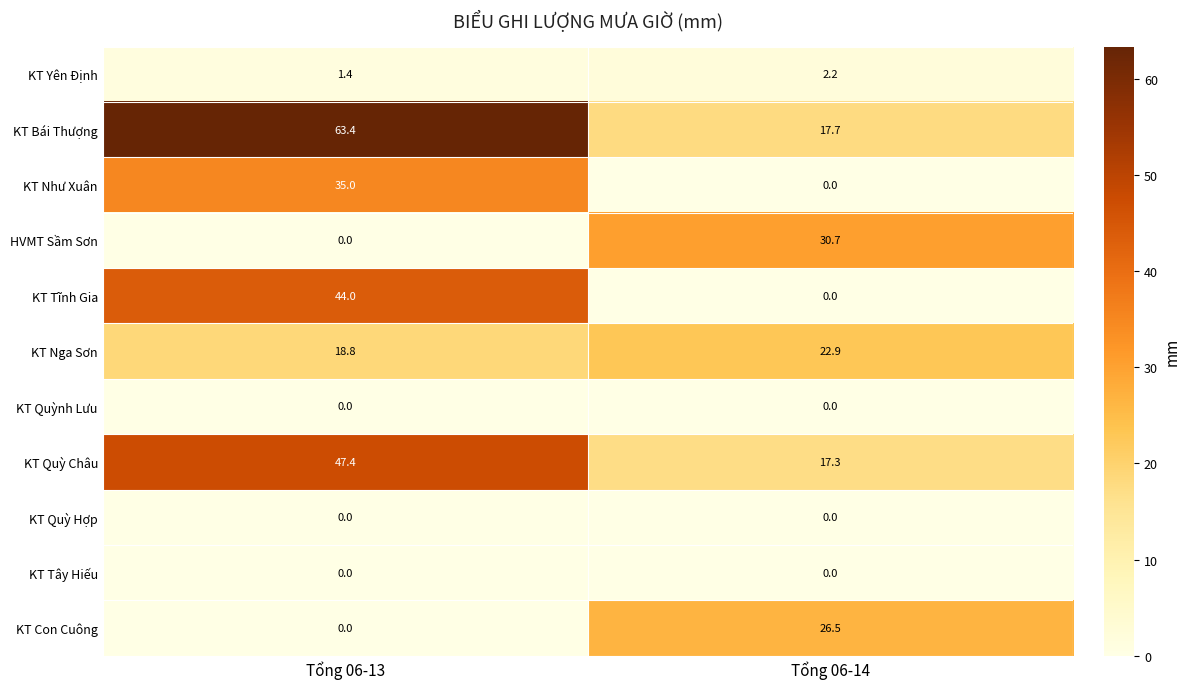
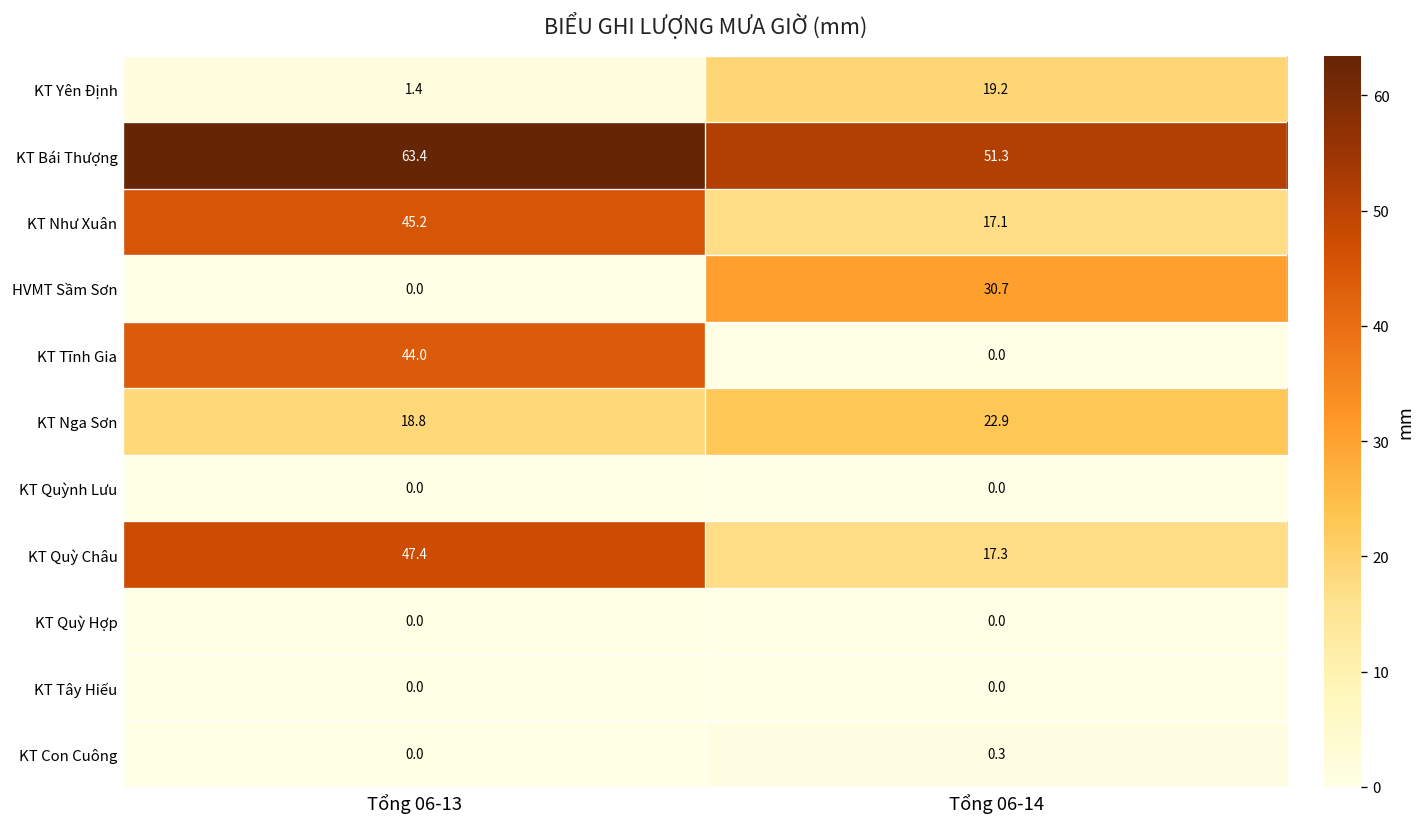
  {
    "KT Yên Định": {
      "Tổng 06-13": 1.4,
-     "Tổng 06-14": 2.2
+     "Tổng 06-14": 19.2
    },
    "KT Bái Thượng": {
      "Tổng 06-13": 63.4,
-     "Tổng 06-14": 17.7
+     "Tổng 06-14": 51.3
    },
    "KT Như Xuân": {
-     "Tổng 06-13": 35.0,
-     "Tổng 06-14": 0.0
+     "Tổng 06-13": 45.2,
+     "Tổng 06-14": 17.1
    },
    "HVMT Sầm Sơn": {
      "Tổng 06-13": 0.0,
      "Tổng 06-14": 30.7
    },
    "KT Tĩnh Gia": {
      "Tổng 06-13": 44.0,
      "Tổng 06-14": 0.0
    },
    "KT Nga Sơn": {
      "Tổng 06-13": 18.8,
      "Tổng 06-14": 22.9
    },
    "KT Quỳnh Lưu": {
      "Tổng 06-13": 0.0,
      "Tổng 06-14": 0.0
    },
    "KT Quỳ Châu": {
      "Tổng 06-13": 47.4,
      "Tổng 06-14": 17.3
    },
    "KT Quỳ Hợp": {
      "Tổng 06-13": 0.0,
      "Tổng 06-14": 0.0
    },
    "KT Tây Hiếu": {
      "Tổng 06-13": 0.0,
      "Tổng 06-14": 0.0
    },
    "KT Con Cuông": {
      "Tổng 06-13": 0.0,
-     "Tổng 06-14": 26.5
+     "Tổng 06-14": 0.3
    }
  }
